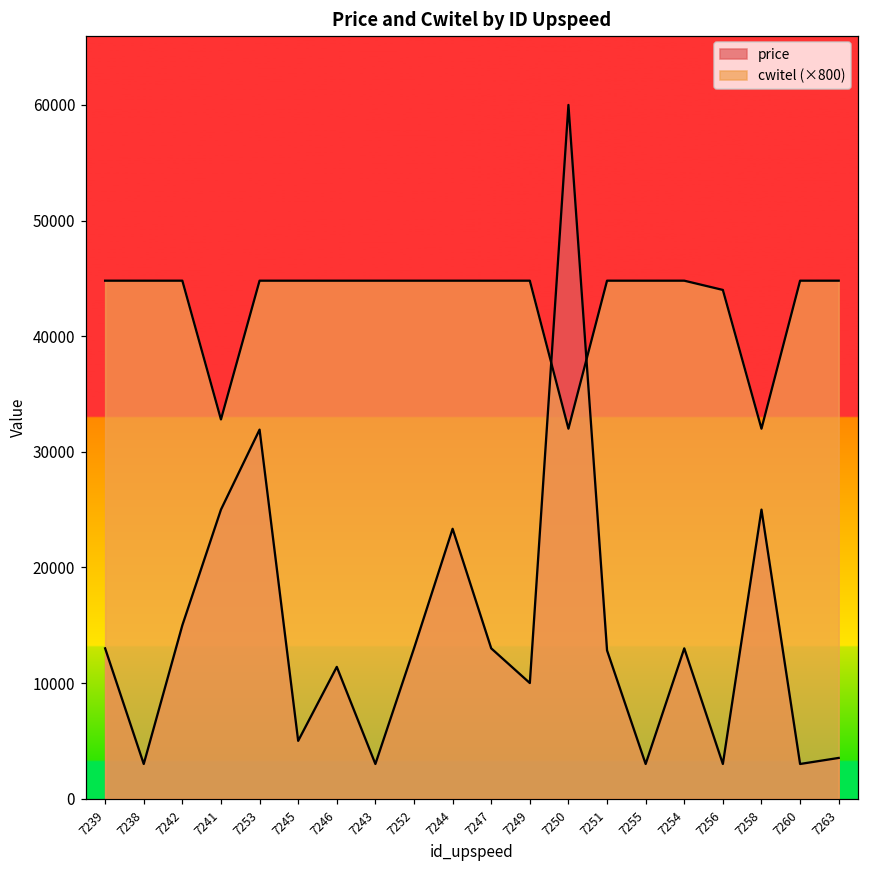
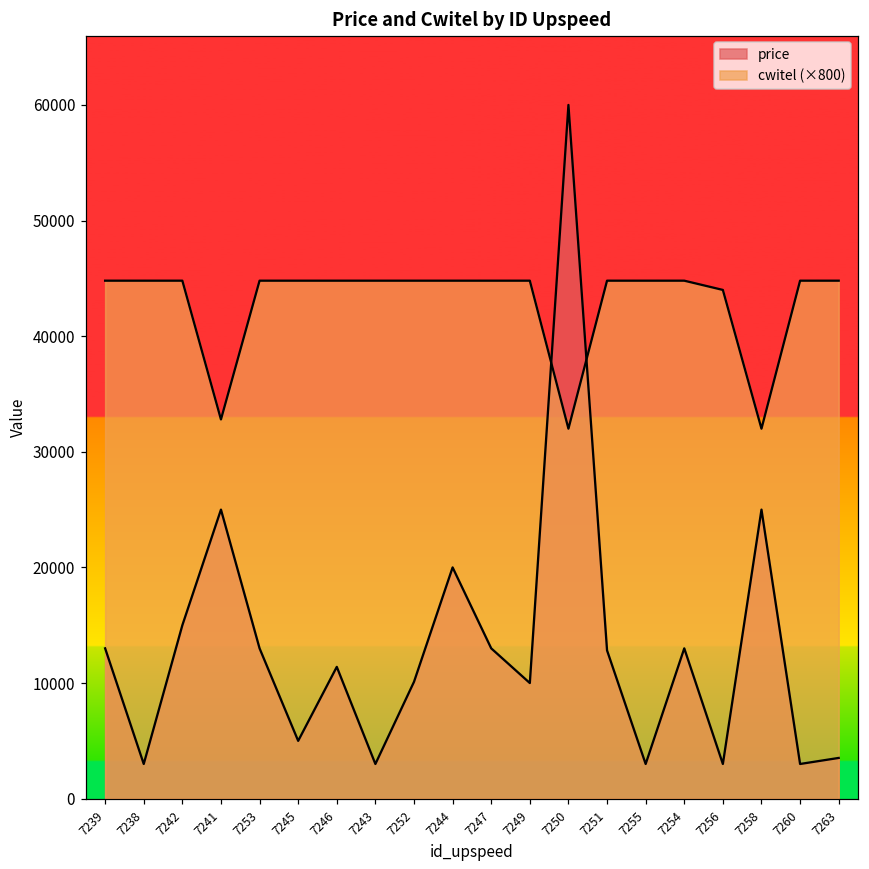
  {
    "price": {
      "7239": 13000,
      "7238": 3000,
      "7242": 15000,
      "7241": 25000,
-     "7253": 31900,
+     "7253": 13000,
      "7245": 5000,
      "7246": 11400,
      "7243": 3000,
-     "7252": 13000,
-     "7244": 23300,
+     "7252": 10100,
+     "7244": 20000,
      "7247": 13000,
      "7249": 10000,
      "7250": 60000,
      "7251": 12800,
      "7255": 3000,
      "7254": 13000,
      "7256": 3000,
      "7258": 25000,
      "7260": 3000,
      "7263": 3500
    },
    "cwitel (×800)": {
      "7239": 44800,
      "7238": 44800,
      "7242": 44800,
      "7241": 32800,
      "7253": 44800,
      "7245": 44800,
      "7246": 44800,
      "7243": 44800,
      "7252": 44800,
      "7244": 44800,
      "7247": 44800,
      "7249": 44800,
      "7250": 32000,
      "7251": 44800,
      "7255": 44800,
      "7254": 44800,
      "7256": 44000,
      "7258": 32000,
      "7260": 44800,
      "7263": 44800
    }
  }
